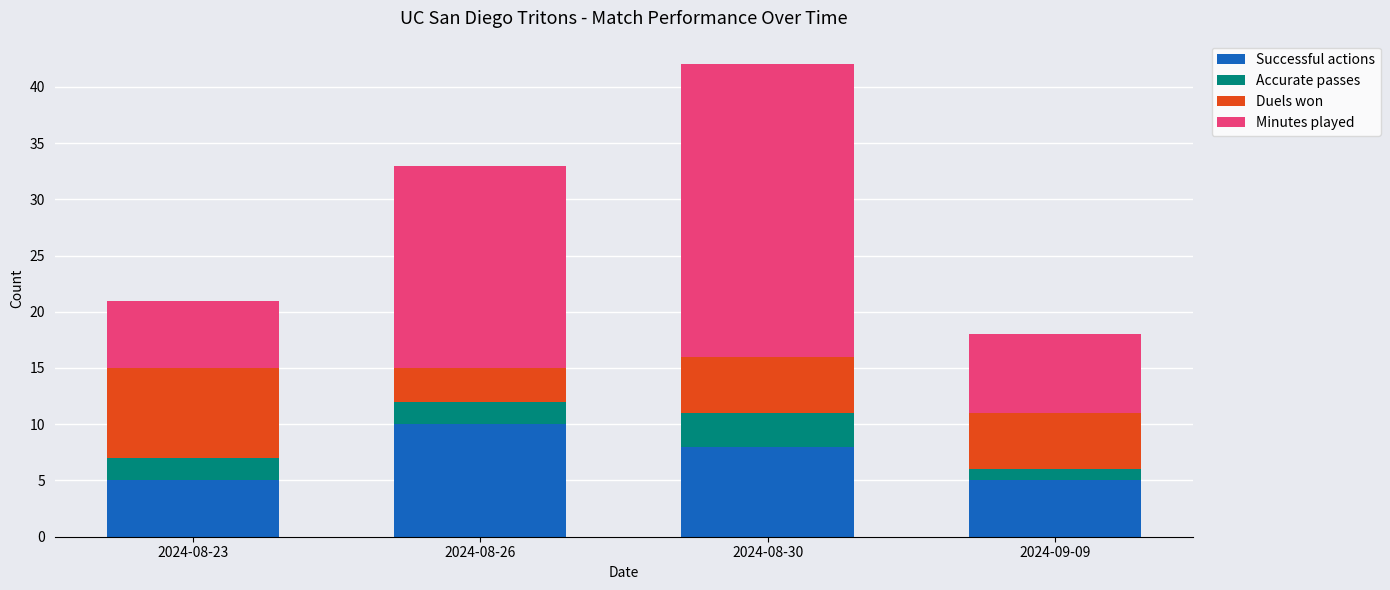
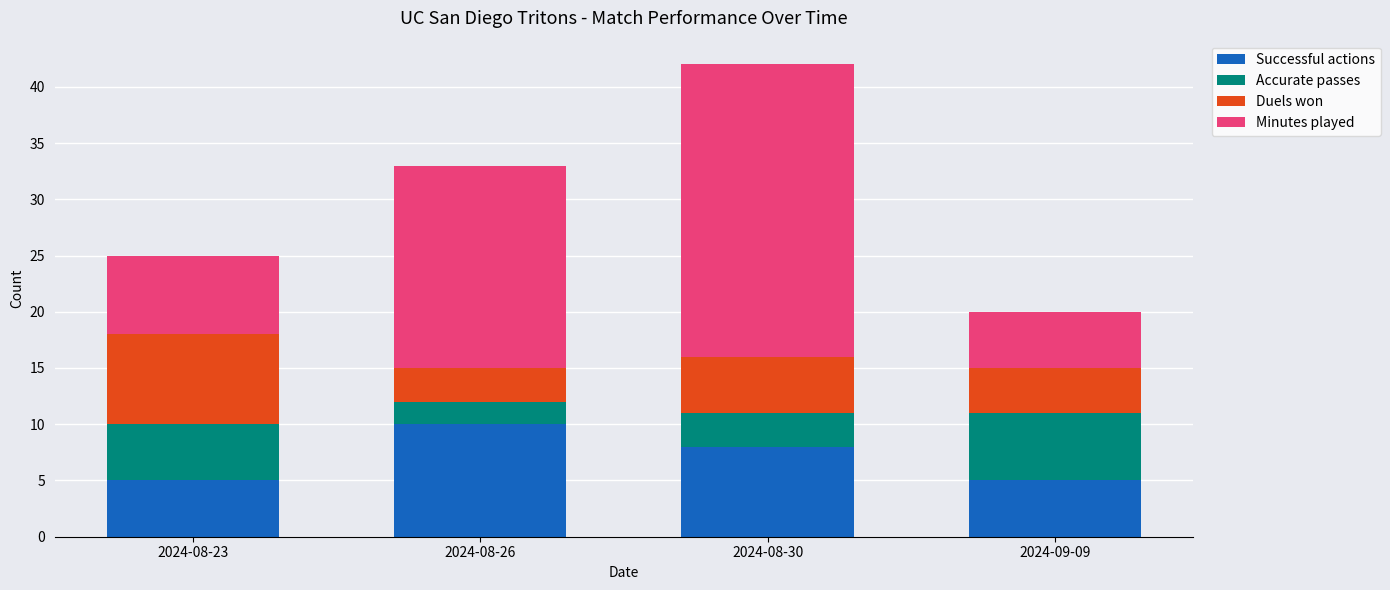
  {
    "Successful actions": {
      "2024-08-23": 5,
      "2024-08-26": 10,
      "2024-08-30": 8,
      "2024-09-09": 5
    },
    "Accurate passes": {
-     "2024-08-23": 2,
+     "2024-08-23": 5,
      "2024-08-26": 2,
      "2024-08-30": 3,
-     "2024-09-09": 1
+     "2024-09-09": 6
    },
    "Duels won": {
      "2024-08-23": 8,
      "2024-08-26": 3,
      "2024-08-30": 5,
-     "2024-09-09": 5
+     "2024-09-09": 4
    },
    "Minutes played": {
-     "2024-08-23": 6,
+     "2024-08-23": 7,
      "2024-08-26": 18,
      "2024-08-30": 26,
-     "2024-09-09": 7
+     "2024-09-09": 5
    }
  }
